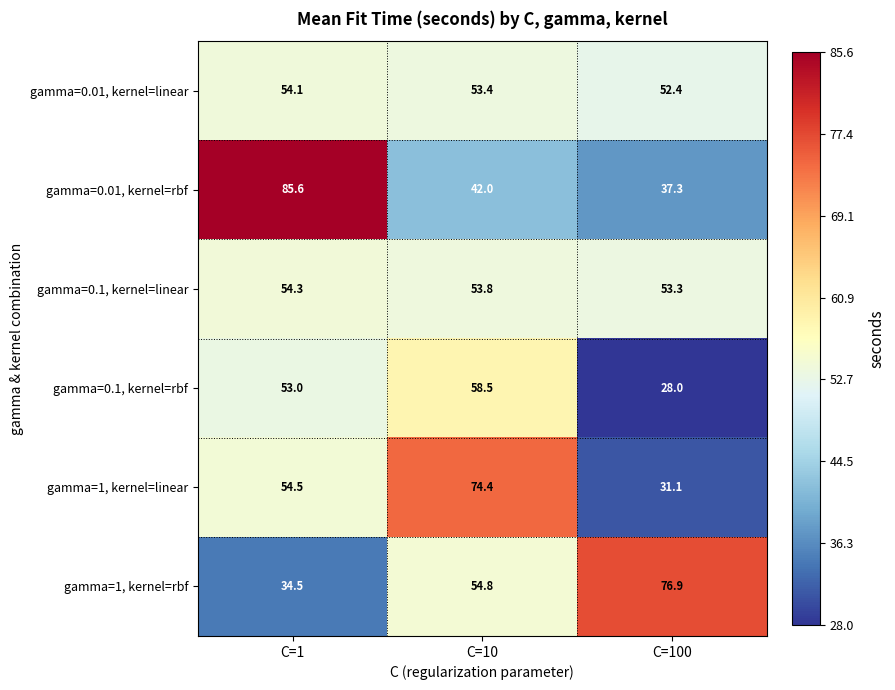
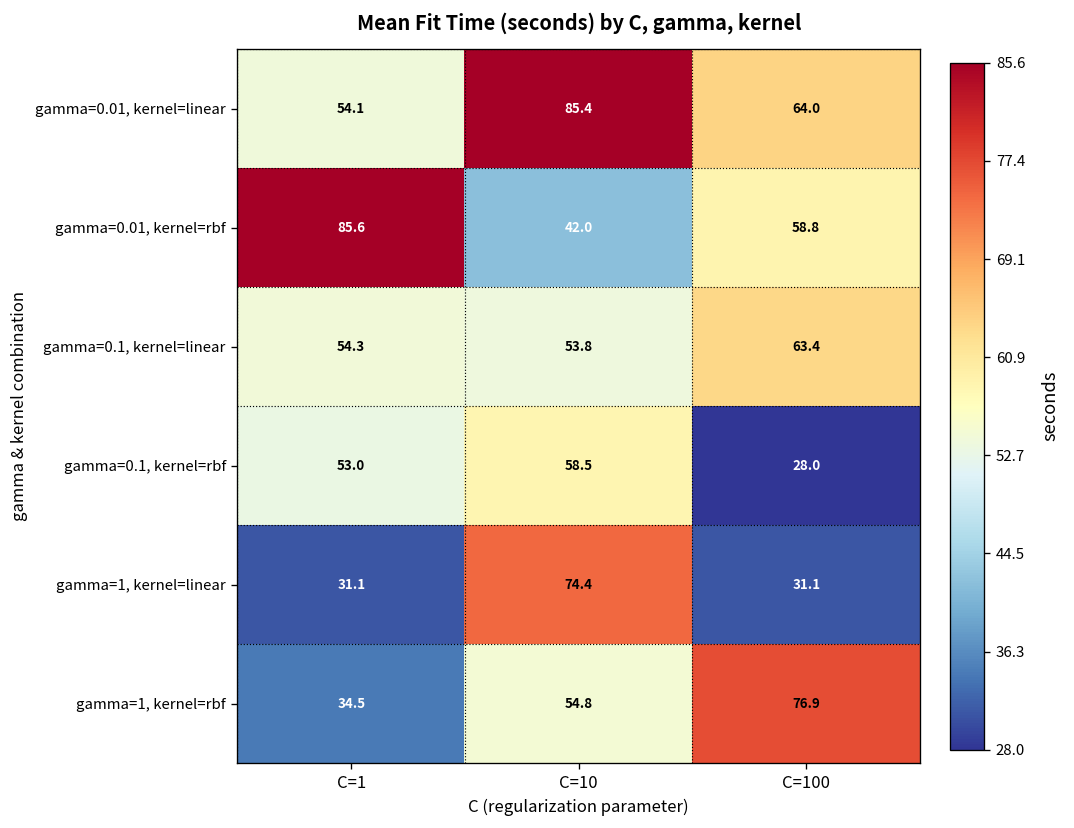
  {
    "gamma=0.01, kernel=linear": {
      "C=1": 54.1,
-     "C=10": 53.4,
-     "C=100": 52.4
+     "C=10": 85.4,
+     "C=100": 64.0
    },
    "gamma=0.01, kernel=rbf": {
      "C=1": 85.6,
      "C=10": 42.0,
-     "C=100": 37.3
+     "C=100": 58.8
    },
    "gamma=0.1, kernel=linear": {
      "C=1": 54.3,
      "C=10": 53.8,
-     "C=100": 53.3
+     "C=100": 63.4
    },
    "gamma=0.1, kernel=rbf": {
      "C=1": 53.0,
      "C=10": 58.5,
      "C=100": 28.0
    },
    "gamma=1, kernel=linear": {
-     "C=1": 54.5,
+     "C=1": 31.1,
      "C=10": 74.4,
      "C=100": 31.1
    },
    "gamma=1, kernel=rbf": {
      "C=1": 34.5,
      "C=10": 54.8,
      "C=100": 76.9
    }
  }
